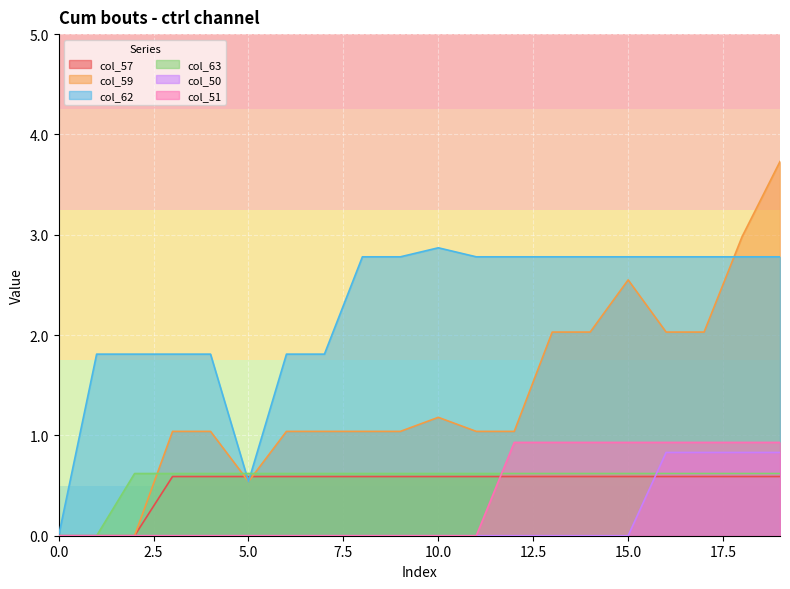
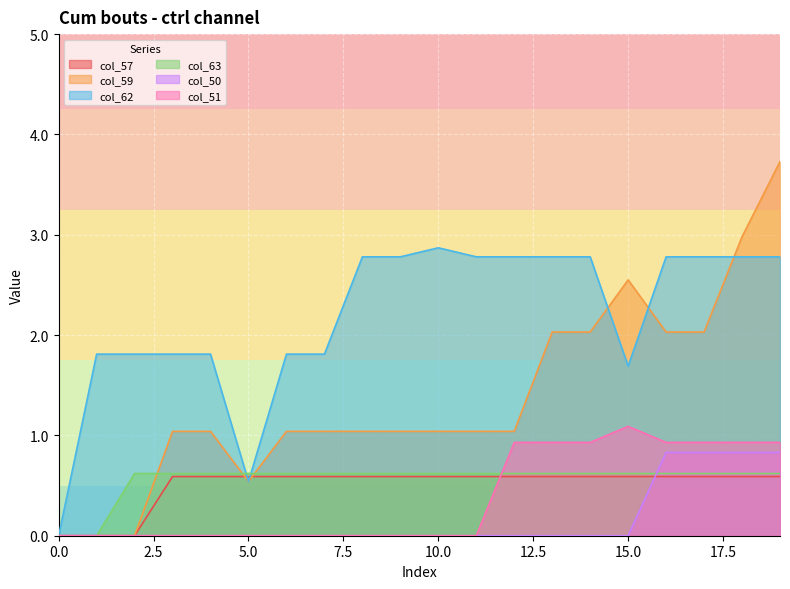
  {
    "col_57": {
      "5.0": 0.59,
      "10.0": 0.59,
      "15.0": 0.59
    },
    "col_59": {
-     "10.0": 1.18,
+     "10.0": 1.04,
      "15.0": 2.55
    },
    "col_62": {
      "10.0": 2.87,
-     "15.0": 2.78
+     "15.0": 1.69
    },
    "col_63": {
      "5.0": 0.62,
      "10.0": 0.62,
      "15.0": 0.62
    },
    "col_50": {
      "15.0": 0.00
    },
    "col_51": {
-     "15.0": 0.93
+     "15.0": 1.09
    }
  }
